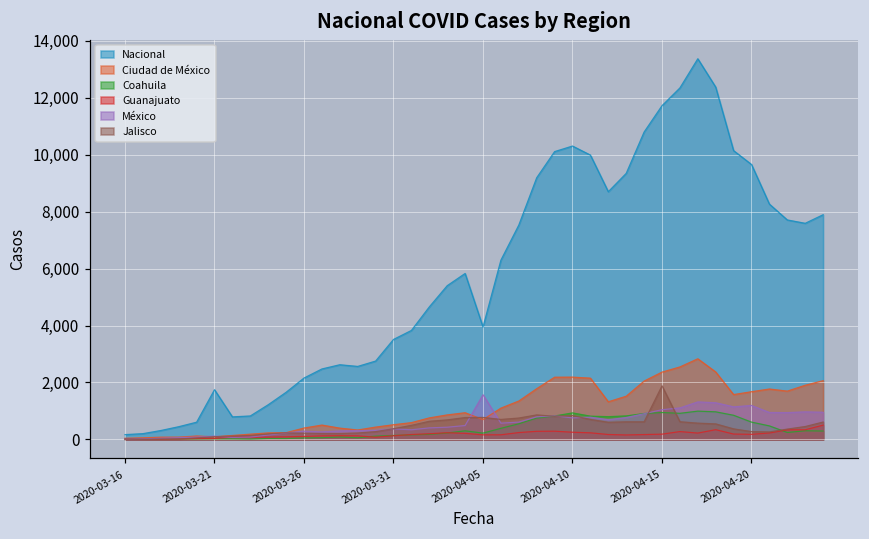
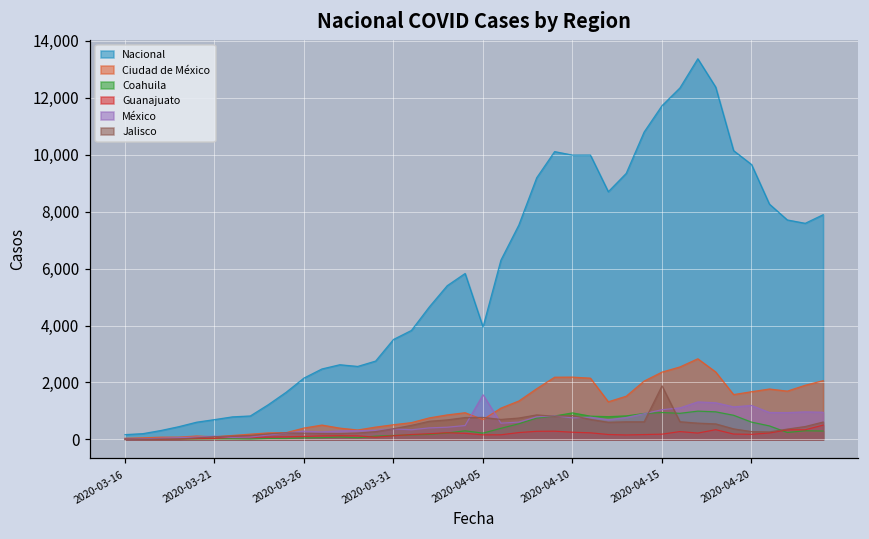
  {
    "Nacional": {
      "2020-03-16": "200",
-     "2020-03-21": "1,700",
+     "2020-03-21": "700",
      "2020-03-26": "2,200",
      "2020-03-31": "3,500",
      "2020-04-05": "3,900",
-     "2020-04-10": "10,300",
+     "2020-04-10": "10,000",
      "2020-04-15": "11,700",
      "2020-04-20": "9,700"
    },
    "Coahuila": {
      "2020-04-20": "600"
    },
    "México": {
      "2020-04-05": "1,600",
      "2020-04-20": "1,200"
    },
    "Jalisco": {
      "2020-04-15": "1,900"
    }
  }
